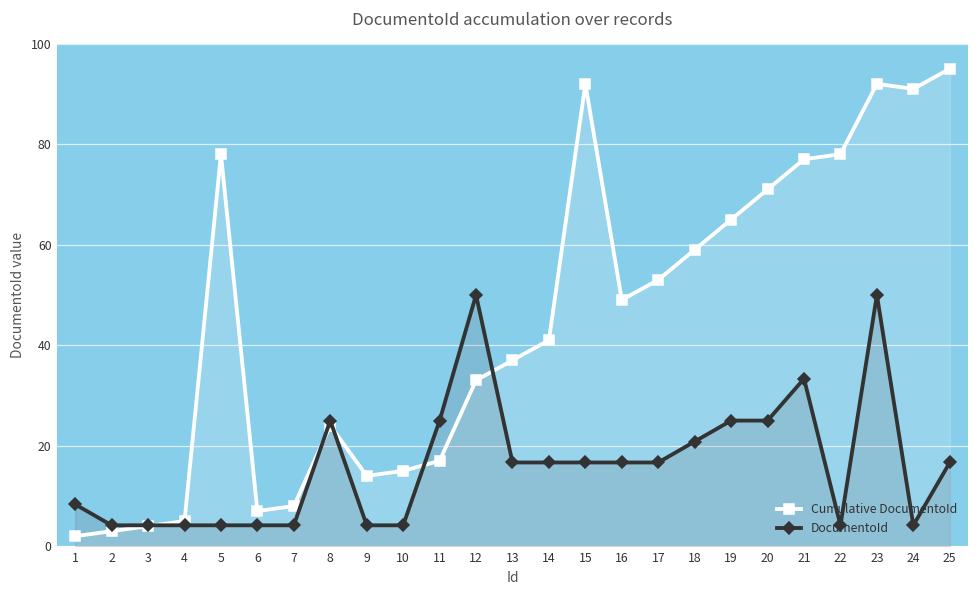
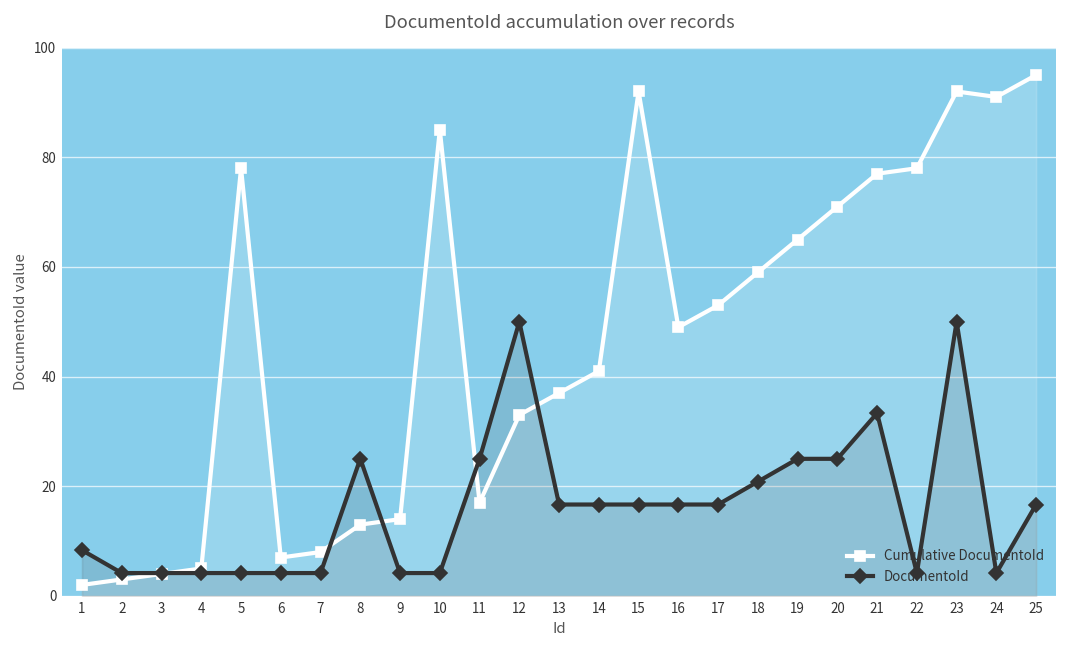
  {
    "Cumulative DocumentoId": {
      "1": 2,
      "2": 3,
      "4": 5,
      "5": 78,
      "6": 7,
      "7": 8,
-     "8": 24,
+     "8": 13,
      "9": 14,
-     "10": 15,
+     "10": 85,
      "11": 17,
      "12": 33,
      "13": 37,
      "14": 41,
      "15": 92,
      "16": 49,
      "17": 53,
      "18": 59,
      "19": 65,
      "20": 71,
      "21": 77,
      "22": 78,
      "23": 92,
      "24": 91,
      "25": 95
    },
    "DocumentoId": {
      "1": 8,
      "2": 4,
      "4": 4,
      "5": 4,
      "6": 4,
      "7": 4,
      "8": 25,
      "9": 4,
      "10": 4,
      "11": 25,
      "12": 50,
      "13": 17,
      "14": 17,
      "15": 17,
      "16": 17,
      "17": 17,
      "18": 21,
      "19": 25,
      "20": 25,
      "21": 33,
      "22": 4,
      "23": 50,
      "24": 4,
      "25": 17
    }
  }
